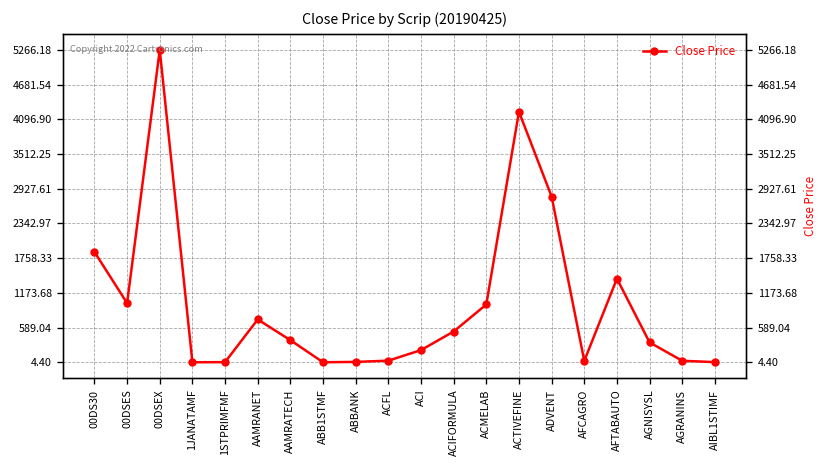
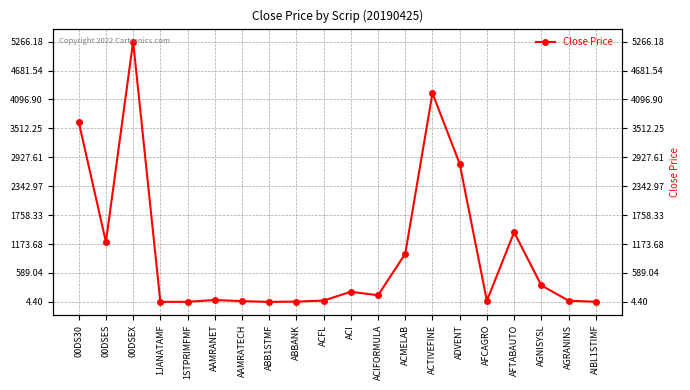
  {
-   "00DS30": 1900,
-   "00DSES": 1000,
+   "00DS30": 3600,
+   "00DSES": 1200,
    "1JANATAMF": 0,
    "1STPRIMFMF": 0,
-   "AAMRANET": 700,
-   "AAMRATECH": 400,
+   "AAMRANET": 0,
+   "AAMRATECH": 0,
    "ABB1STMF": 0,
    "ABBANK": 0,
    "ACFL": 0,
    "ACI": 200,
-   "ACIFORMULA": 500,
+   "ACIFORMULA": 100,
    "ACMELAB": 1000,
    "ACTIVEFINE": 4200,
    "ADVENT": 2800,
    "AFCAGRO": 0,
    "AFTABAUTO": 1400,
    "AGNISYSL": 300,
    "AGRANINS": 0,
    "AIBL1STIMF": 0
  }
